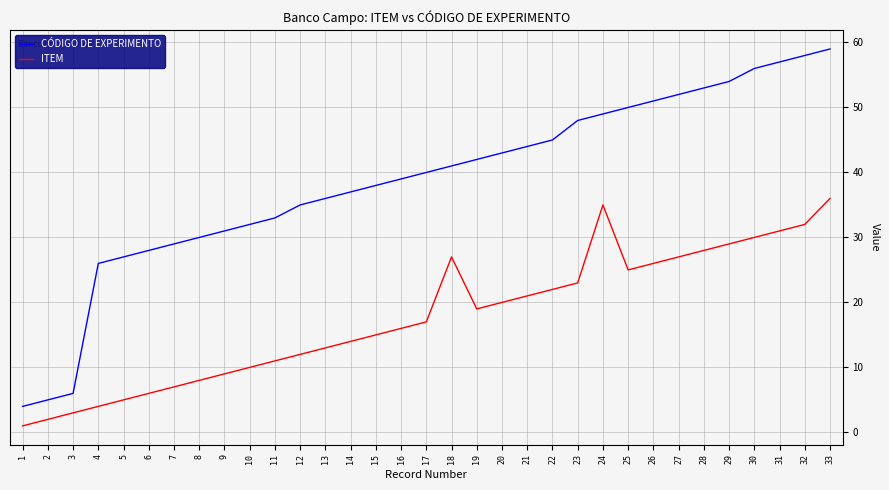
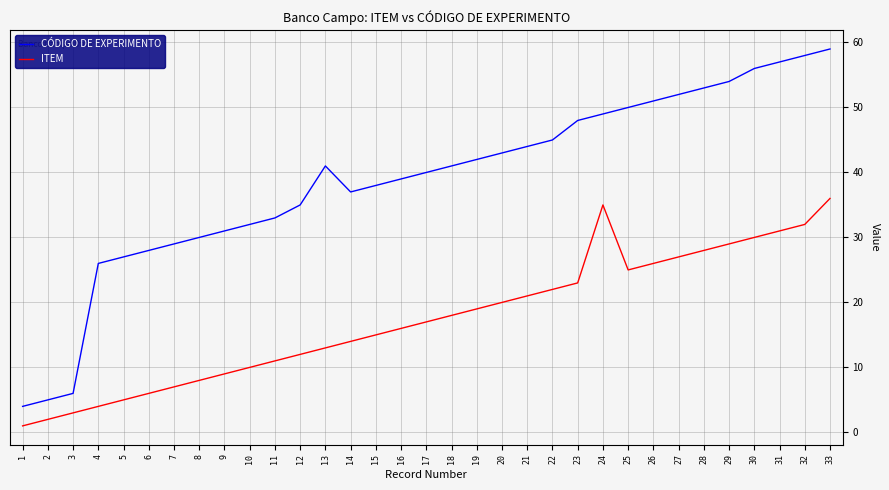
  {
    "CÓDIGO DE EXPERIMENTO": {
      "1": 4,
      "2": 5,
      "3": 6,
      "4": 26,
      "5": 27,
      "6": 28,
      "7": 29,
      "8": 30,
      "9": 31,
      "10": 32,
      "11": 33,
      "12": 35,
-     "13": 36,
+     "13": 41,
      "14": 37,
      "15": 38,
      "16": 39,
      "17": 40,
      "18": 41,
      "19": 42,
      "20": 43,
      "21": 44,
      "22": 45,
      "23": 48,
      "24": 49,
      "25": 50,
      "26": 51,
      "27": 52,
      "28": 53,
      "29": 54,
      "30": 56,
      "31": 57,
      "32": 58,
      "33": 59
    },
    "ITEM": {
      "1": 1,
      "2": 2,
      "3": 3,
      "4": 4,
      "5": 5,
      "6": 6,
      "7": 7,
      "8": 8,
      "9": 9,
      "10": 10,
      "11": 11,
      "12": 12,
      "13": 13,
      "14": 14,
      "15": 15,
      "16": 16,
      "17": 17,
-     "18": 27,
+     "18": 18,
      "19": 19,
      "20": 20,
      "21": 21,
      "22": 22,
      "23": 23,
      "24": 35,
      "25": 25,
      "26": 26,
      "27": 27,
      "28": 28,
      "29": 29,
      "30": 30,
      "31": 31,
      "32": 32,
      "33": 36
    }
  }
